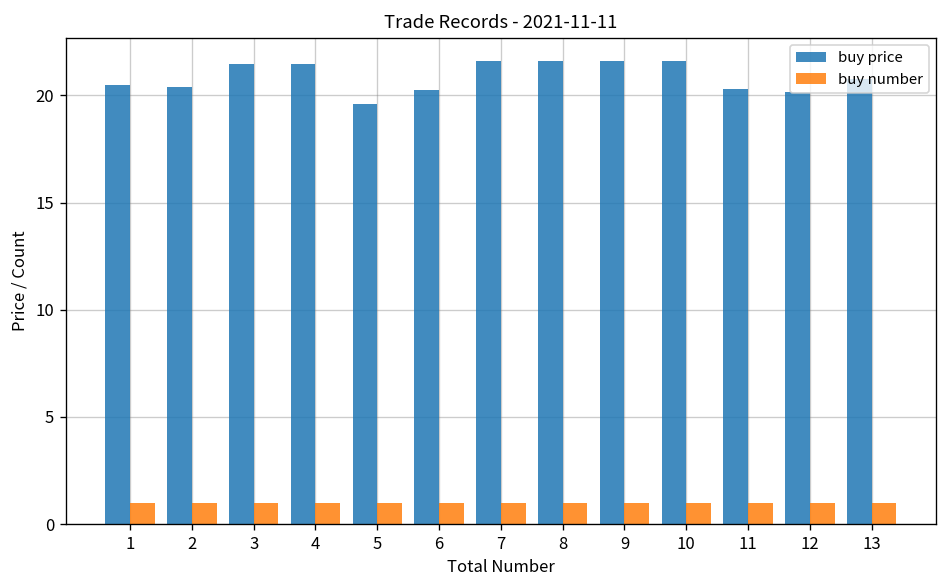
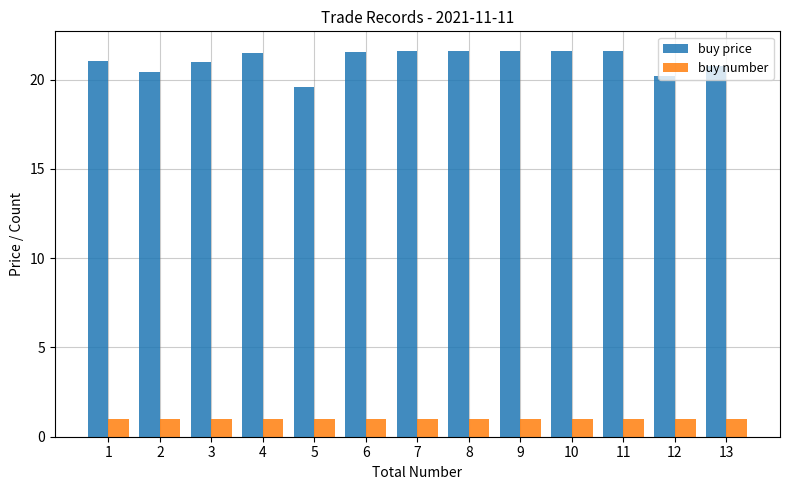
  {
    "buy price": {
-     "1": 20.5,
+     "1": 21.0,
      "2": 20.4,
-     "3": 21.5,
+     "3": 21.0,
      "4": 21.5,
      "5": 19.6,
-     "6": 20.2,
+     "6": 21.6,
      "7": 21.6,
      "8": 21.6,
      "9": 21.6,
      "10": 21.6,
-     "11": 20.3
+     "11": 21.6
    },
    "buy number": {
      "1": 1.0,
      "2": 1.0,
      "3": 1.0,
      "4": 1.0,
      "5": 1.0,
      "6": 1.0,
      "7": 1.0,
      "8": 1.0,
      "9": 1.0,
      "10": 1.0,
      "11": 1.0,
      "12": 1.0,
      "13": 1.0
    }
  }
